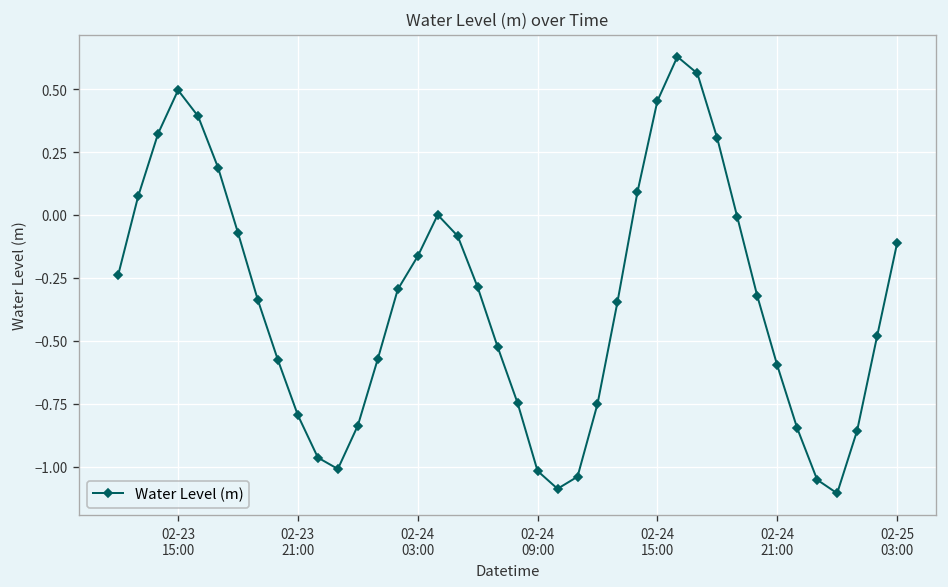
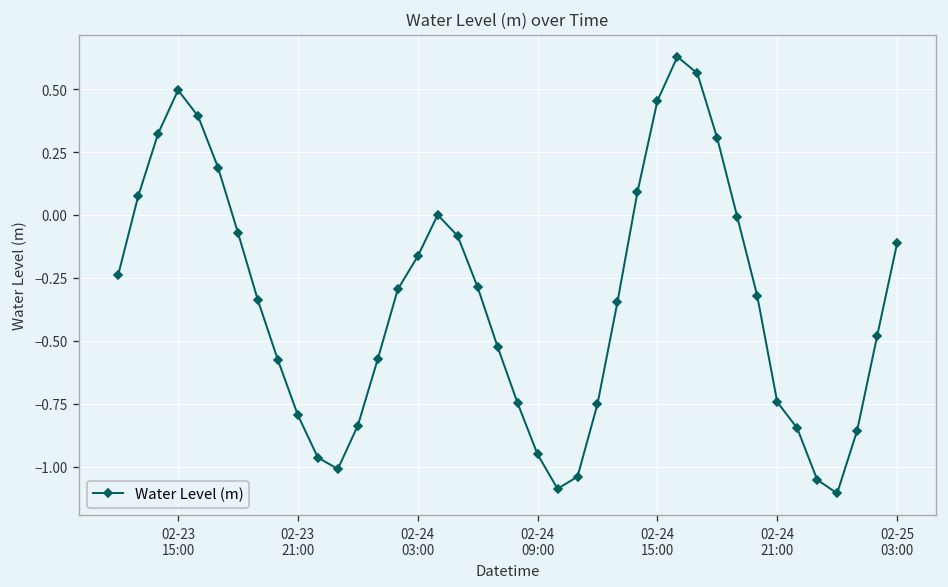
  {
    "02-23 15:00": 0.50,
    "02-23 21:00": -0.80,
    "02-24 03:00": -0.16,
-   "02-24 09:00": -1.02,
+   "02-24 09:00": -0.95,
    "02-24 15:00": 0.45,
-   "02-24 21:00": -0.60,
+   "02-24 21:00": -0.74,
    "02-25 03:00": -0.11
  }
